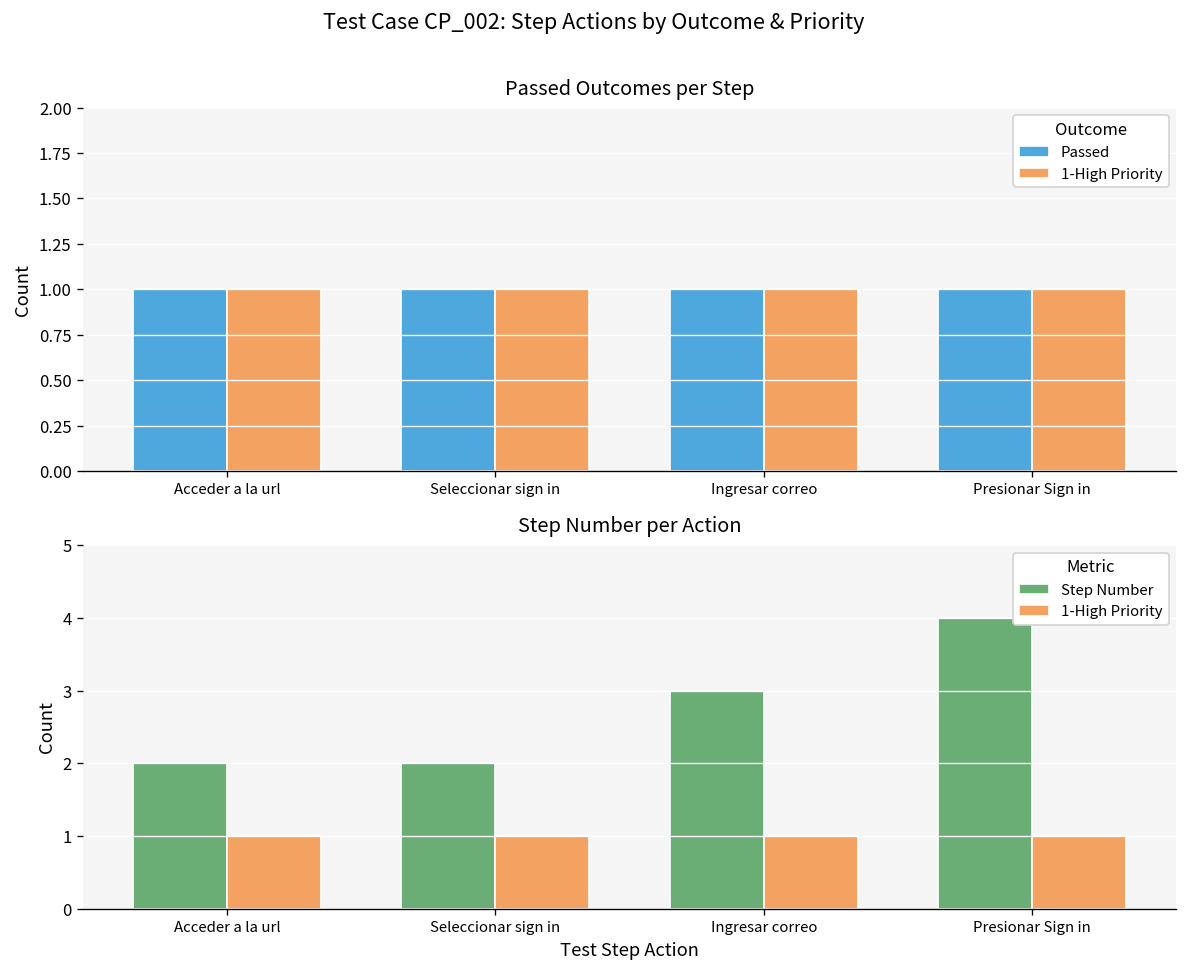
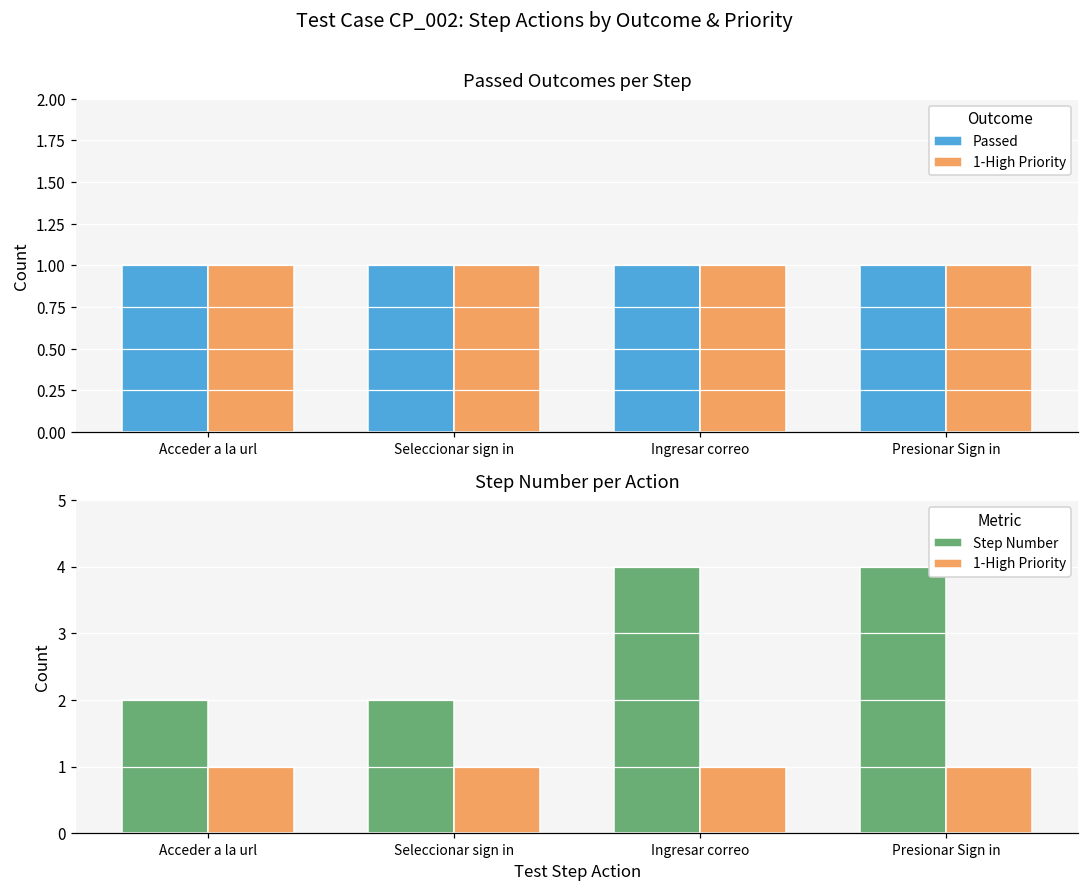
  {
    "Passed Outcomes per Step": {
      "Passed": {
        "Acceder a la url": 1.00,
        "Seleccionar sign in": 1.00,
        "Ingresar correo": 1.00,
        "Presionar Sign in": 1.00
      },
      "1-High Priority": {
        "Acceder a la url": 1.00,
        "Seleccionar sign in": 1.00,
        "Ingresar correo": 1.00,
        "Presionar Sign in": 1.00
      }
    },
    "Step Number per Action": {
      "Step Number": {
        "Acceder a la url": 2,
        "Seleccionar sign in": 2,
-       "Ingresar correo": 3,
+       "Ingresar correo": 4,
        "Presionar Sign in": 4
      },
      "1-High Priority": {
        "Acceder a la url": 1,
        "Seleccionar sign in": 1,
        "Ingresar correo": 1,
        "Presionar Sign in": 1
      }
    }
  }
